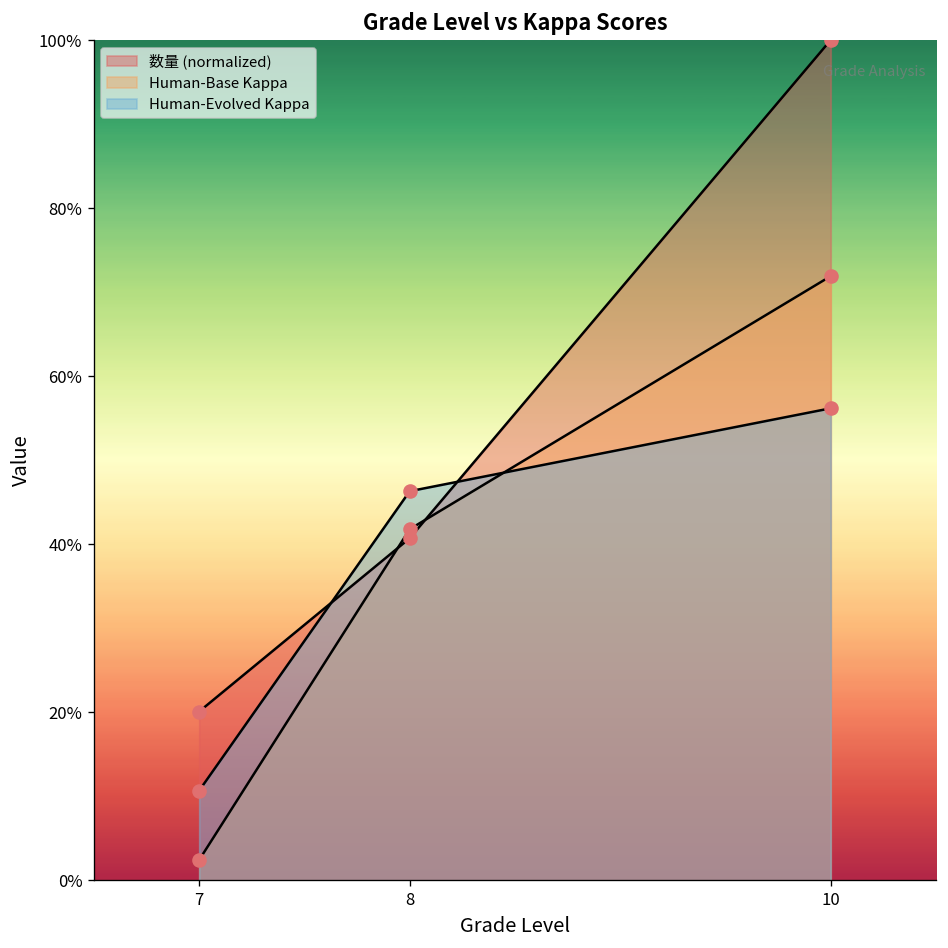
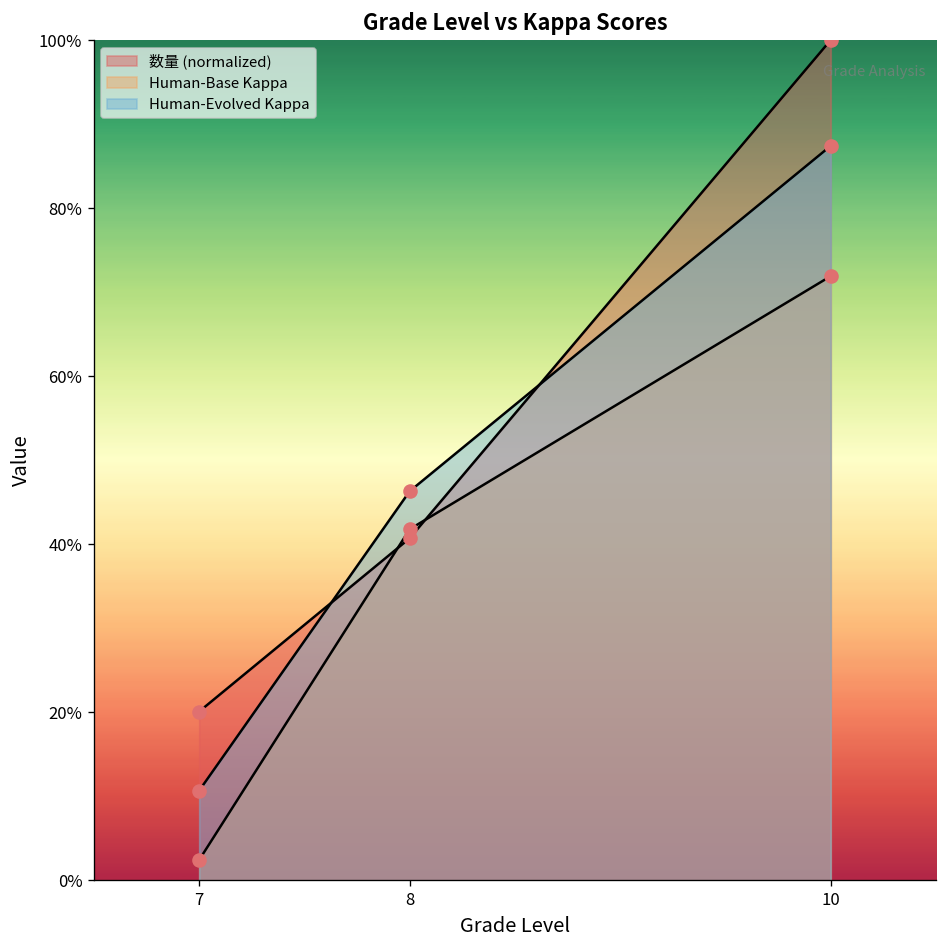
  {
    "Human-Evolved Kappa": {
      "7": "11%",
      "8": "46%",
-     "10": "56%"
+     "10": "87%"
    }
  }
